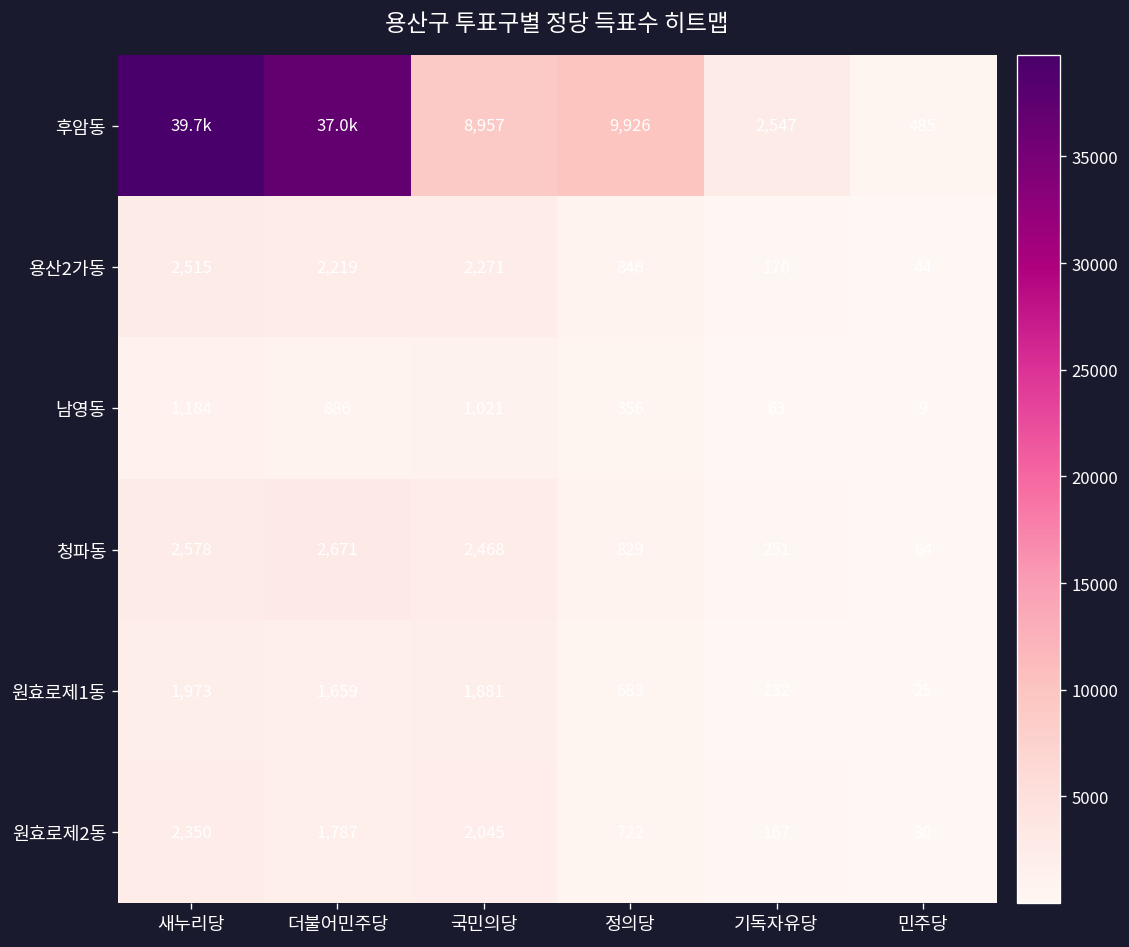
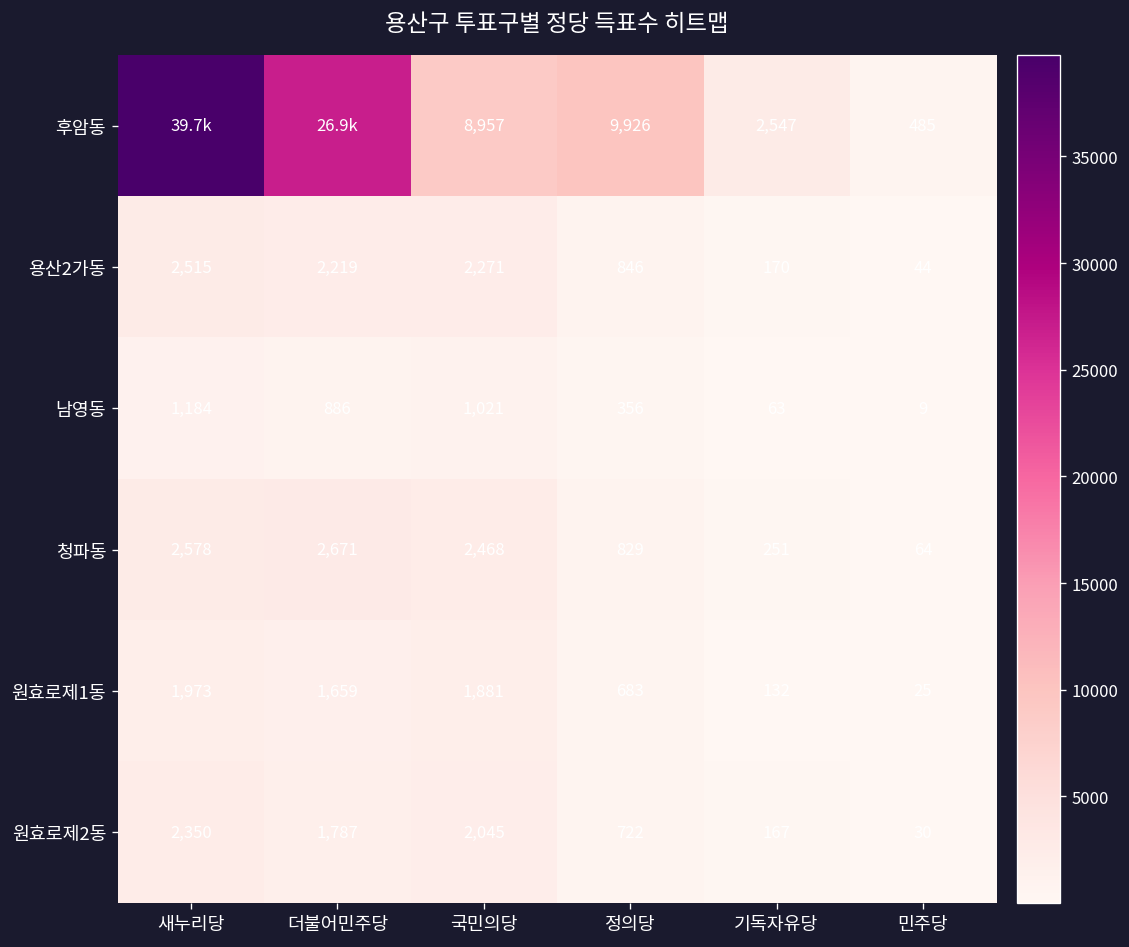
  {
    "후암동": {
      "새누리당": "39.7k",
-     "더불어민주당": "37.0k",
+     "더불어민주당": "26.9k",
      "국민의당": "8,957",
      "정의당": "9,926"
    }
  }
